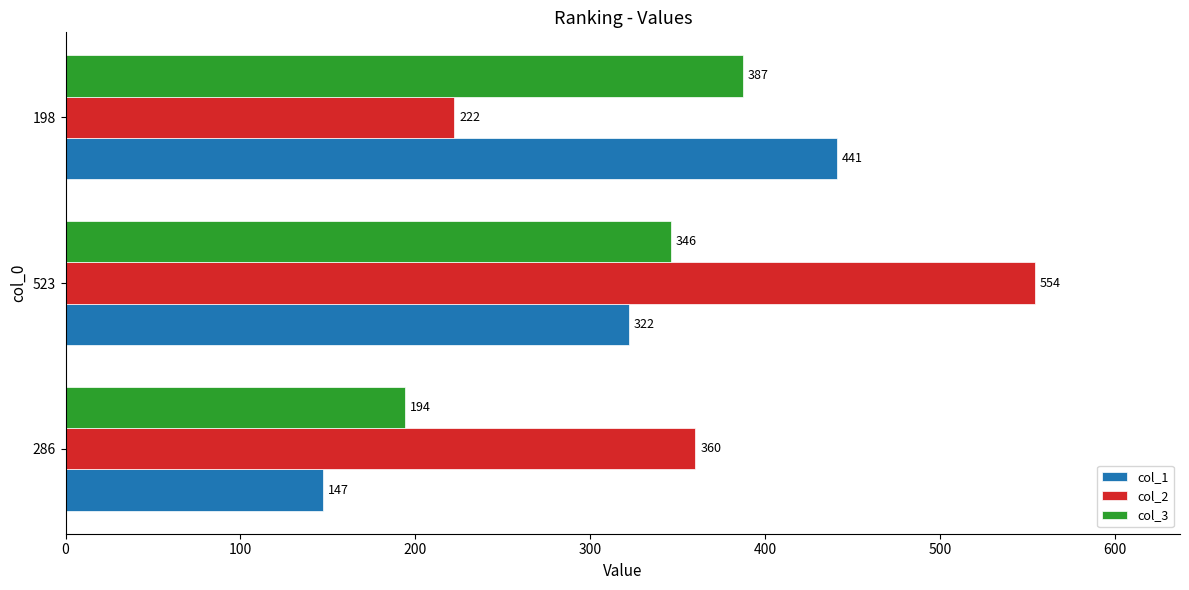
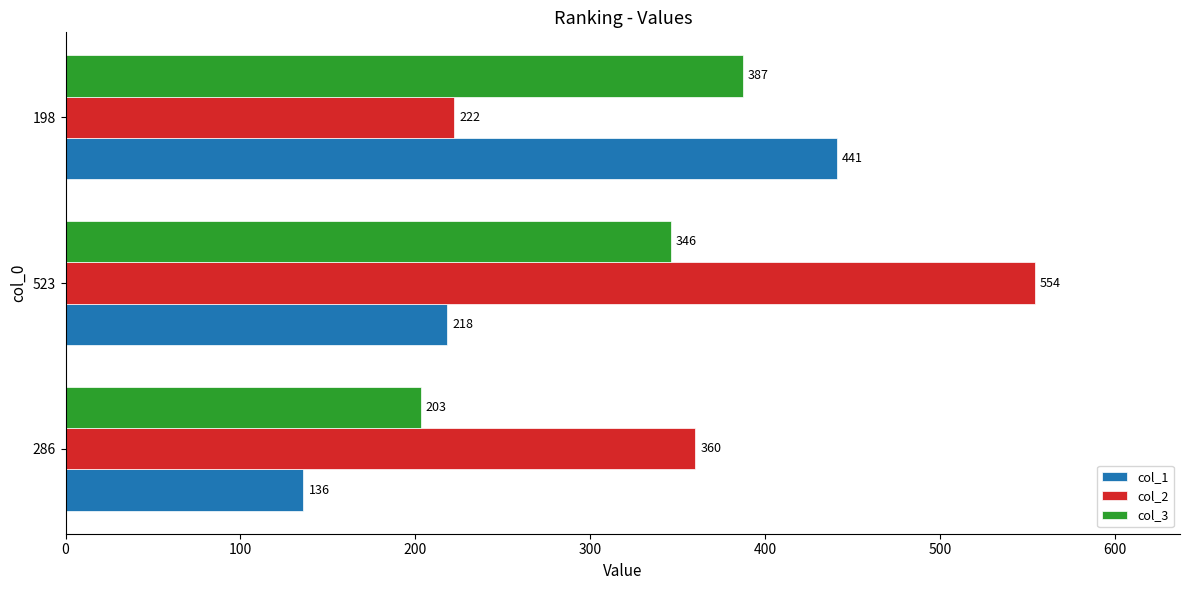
  {
    "col_1": {
      "198": 441,
-     "523": 322,
-     "286": 147
+     "523": 218,
+     "286": 136
    },
    "col_2": {
      "198": 222,
      "523": 554,
      "286": 360
    },
    "col_3": {
      "198": 387,
      "523": 346,
-     "286": 194
+     "286": 203
    }
  }
